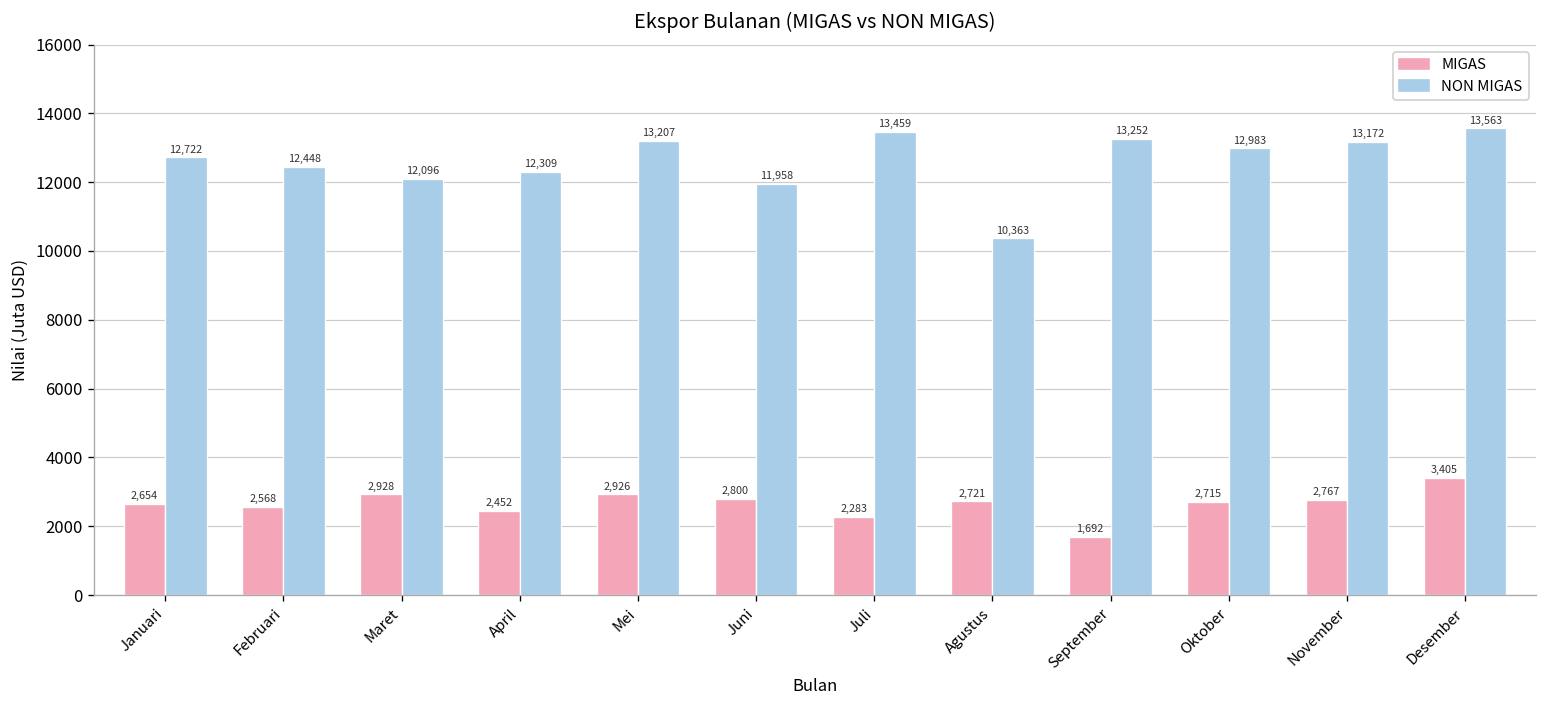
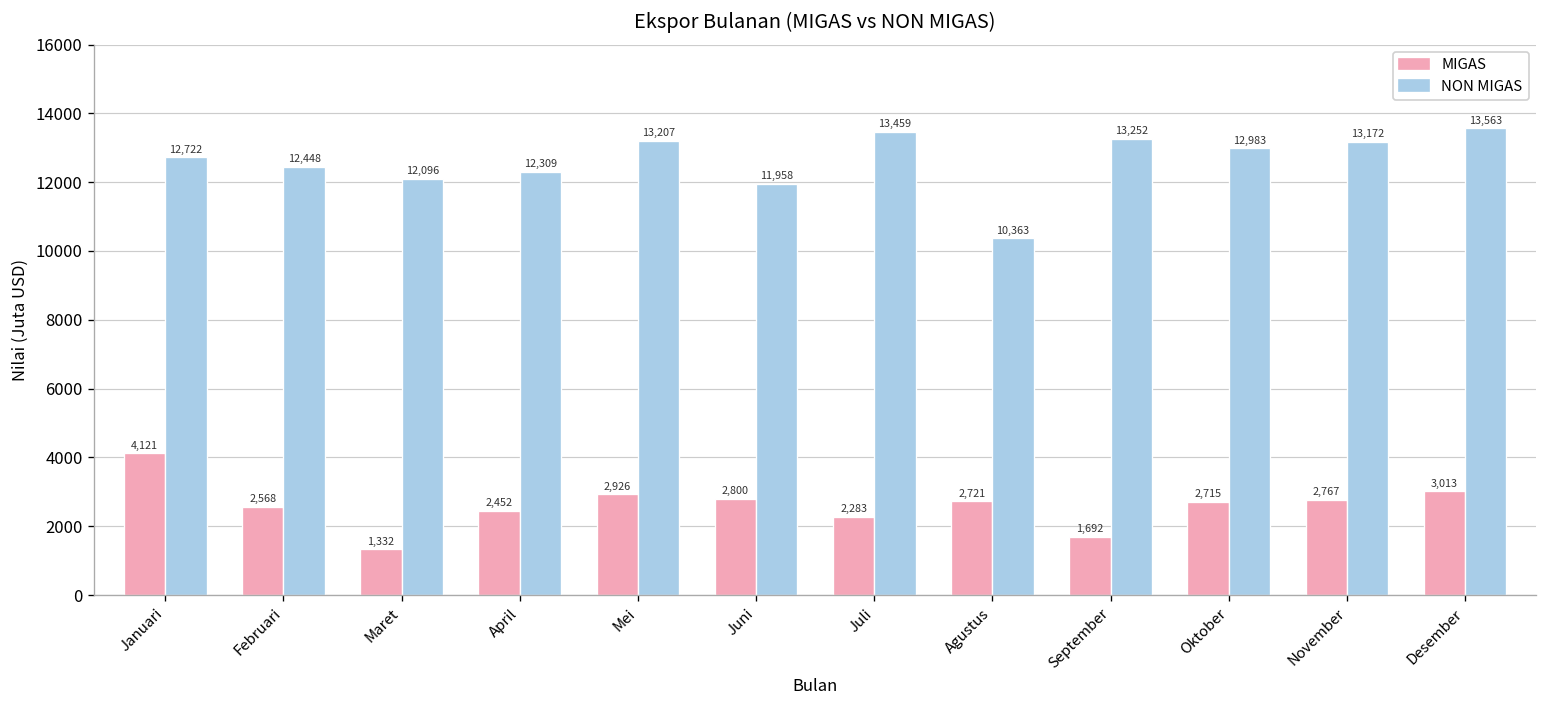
  {
    "MIGAS": {
-     "Januari": "2,654",
+     "Januari": "4,121",
      "Februari": "2,568",
-     "Maret": "2,928",
+     "Maret": "1,332",
      "April": "2,452",
      "Mei": "2,926",
      "Juni": "2,800",
      "Juli": "2,283",
      "Agustus": "2,721",
      "September": "1,692",
      "Oktober": "2,715",
      "November": "2,767",
-     "Desember": "3,405"
+     "Desember": "3,013"
    },
    "NON MIGAS": {
      "Januari": "12,722",
      "Februari": "12,448",
      "Maret": "12,096",
      "April": "12,309",
      "Mei": "13,207",
      "Juni": "11,958",
      "Juli": "13,459",
      "Agustus": "10,363",
      "September": "13,252",
      "Oktober": "12,983",
      "November": "13,172",
      "Desember": "13,563"
    }
  }
